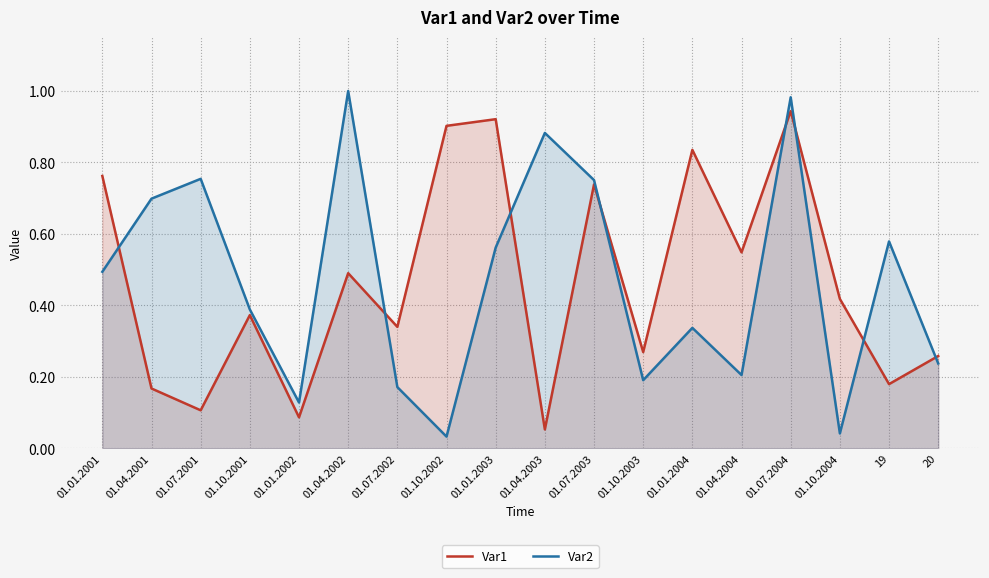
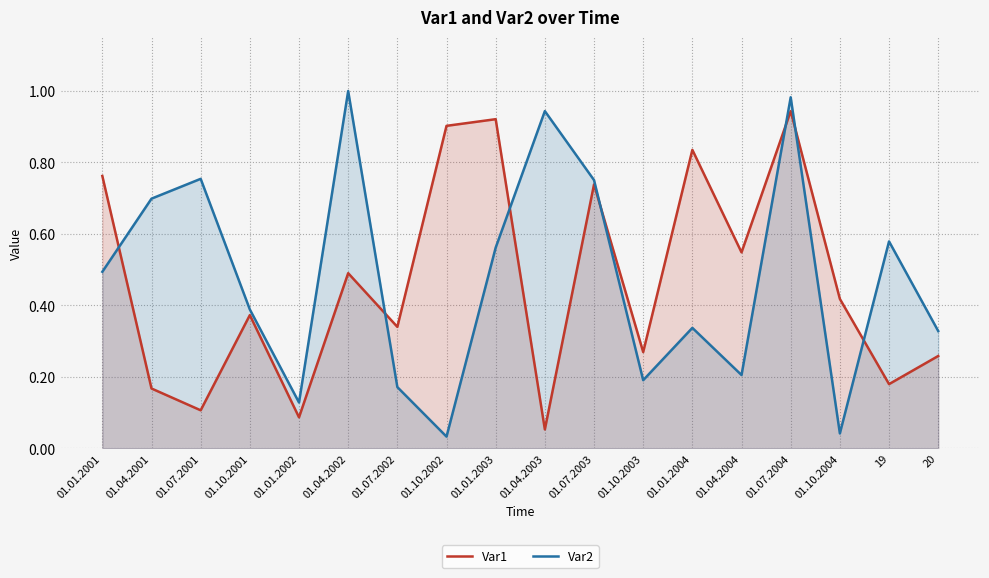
  {
    "Var1": {
      "01.01.2001": 0.76,
      "01.04.2001": 0.17,
      "01.07.2001": 0.11,
      "01.10.2001": 0.37,
      "01.01.2002": 0.09,
      "01.04.2002": 0.49,
      "01.07.2002": 0.34,
      "01.10.2002": 0.90,
      "01.01.2003": 0.92,
      "01.04.2003": 0.05,
      "01.07.2003": 0.74,
      "01.10.2003": 0.27,
      "01.01.2004": 0.83,
      "01.04.2004": 0.55,
      "01.07.2004": 0.94,
      "01.10.2004": 0.42,
      "19": 0.18,
      "20": 0.26
    },
    "Var2": {
      "01.01.2001": 0.49,
      "01.04.2001": 0.70,
      "01.07.2001": 0.75,
      "01.10.2001": 0.39,
      "01.01.2002": 0.13,
      "01.04.2002": 1.00,
      "01.07.2002": 0.17,
      "01.10.2002": 0.03,
      "01.01.2003": 0.56,
-     "01.04.2003": 0.88,
+     "01.04.2003": 0.94,
      "01.07.2003": 0.75,
      "01.10.2003": 0.19,
      "01.01.2004": 0.34,
      "01.04.2004": 0.20,
      "01.07.2004": 0.98,
      "01.10.2004": 0.04,
      "19": 0.58,
-     "20": 0.24
+     "20": 0.33
    }
  }
